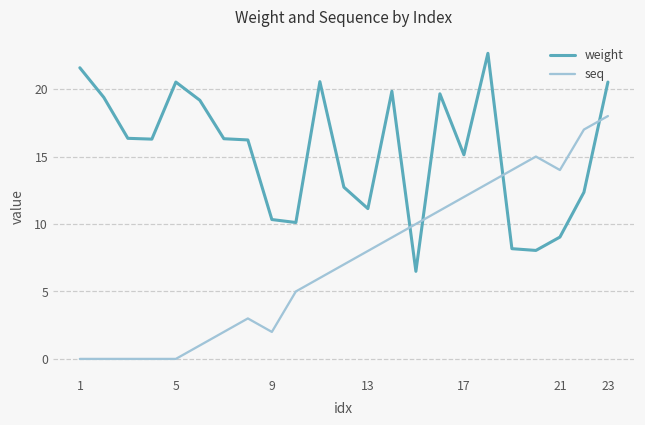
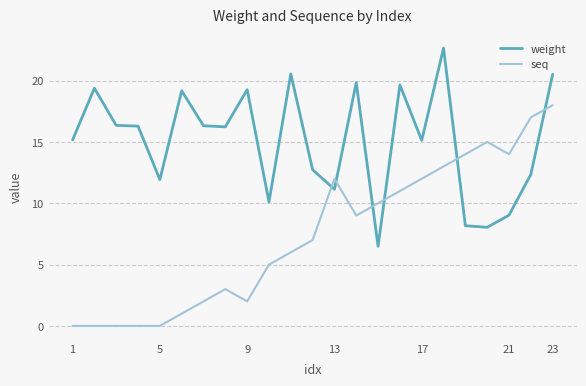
  {
    "weight": {
-     "1": 21.6,
-     "5": 20.5,
-     "9": 10.3,
+     "1": 15.2,
+     "5": 11.9,
+     "9": 19.3,
      "13": 11.1,
      "17": 15.1,
      "21": 9.0,
      "23": 20.5
    },
    "seq": {
      "1": 0,
      "5": 0,
      "9": 2,
-     "13": 8,
+     "13": 12,
      "17": 12,
      "21": 14,
      "23": 18
    }
  }
